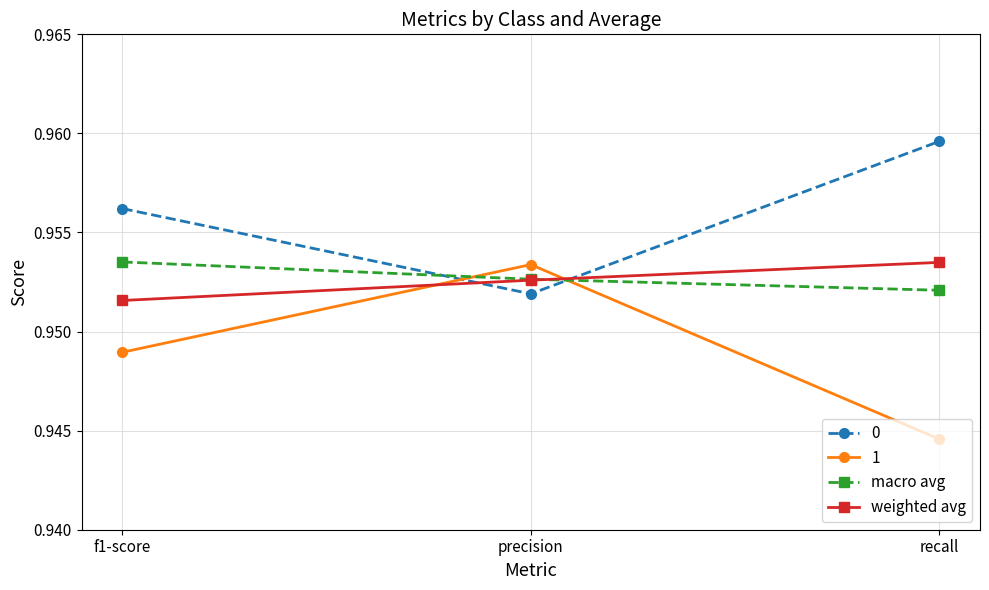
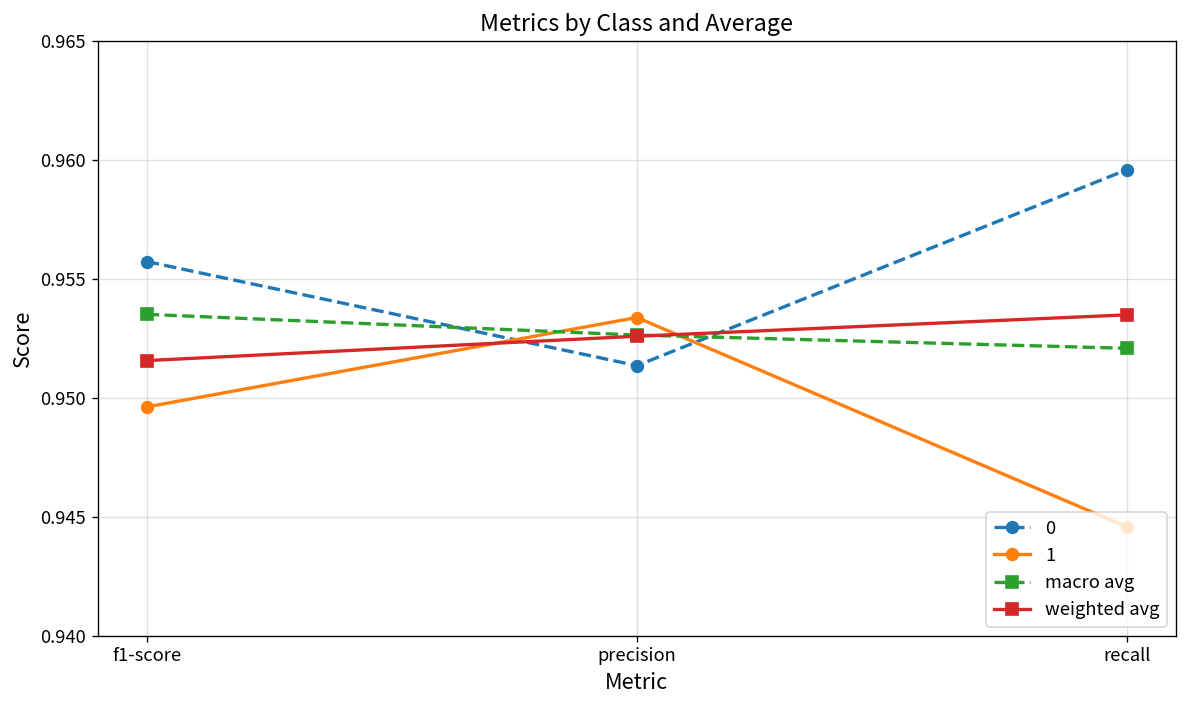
  {
    "0": {
-     "f1-score": 0.9562,
-     "precision": 0.9519,
+     "f1-score": 0.9557,
+     "precision": 0.9514,
      "recall": 0.9596
    },
    "1": {
-     "f1-score": 0.9490,
+     "f1-score": 0.9496,
      "precision": 0.9534
    },
    "macro avg": {
      "f1-score": 0.9535,
      "recall": 0.9521
    },
    "weighted avg": {
      "f1-score": 0.9516,
      "recall": 0.9535
    }
  }
